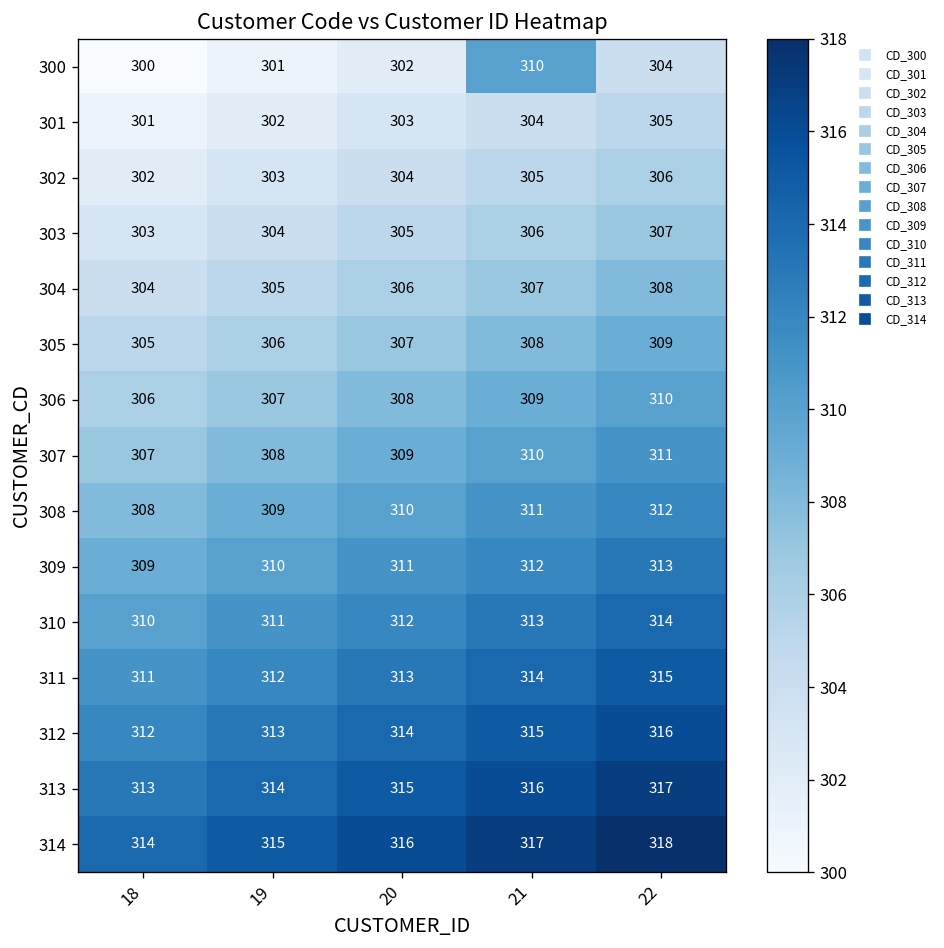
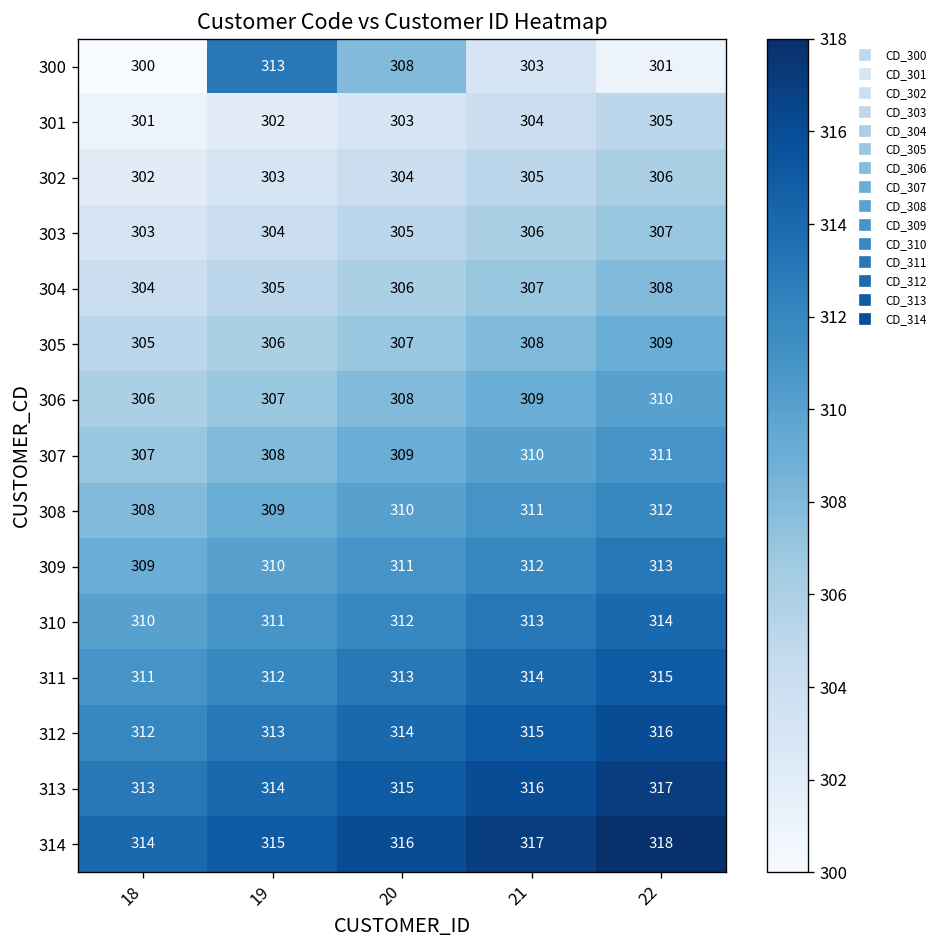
  {
    "300": {
      "18": 300,
-     "19": 301,
-     "20": 302,
-     "21": 310,
-     "22": 304
+     "19": 313,
+     "20": 308,
+     "21": 303,
+     "22": 301
    },
    "301": {
      "18": 301,
      "19": 302,
      "20": 303,
      "21": 304,
      "22": 305
    },
    "302": {
      "18": 302,
      "19": 303,
      "20": 304,
      "21": 305,
      "22": 306
    },
    "303": {
      "18": 303,
      "19": 304,
      "20": 305,
      "21": 306,
      "22": 307
    },
    "304": {
      "18": 304,
      "19": 305,
      "20": 306,
      "21": 307,
      "22": 308
    },
    "305": {
      "18": 305,
      "19": 306,
      "20": 307,
      "21": 308,
      "22": 309
    },
    "306": {
      "18": 306,
      "19": 307,
      "20": 308,
      "21": 309,
      "22": 310
    },
    "307": {
      "18": 307,
      "19": 308,
      "20": 309,
      "21": 310,
      "22": 311
    },
    "308": {
      "18": 308,
      "19": 309,
      "20": 310,
      "21": 311,
      "22": 312
    },
    "309": {
      "18": 309,
      "19": 310,
      "20": 311,
      "21": 312,
      "22": 313
    },
    "310": {
      "18": 310,
      "19": 311,
      "20": 312,
      "21": 313,
      "22": 314
    },
    "311": {
      "18": 311,
      "19": 312,
      "20": 313,
      "21": 314,
      "22": 315
    },
    "312": {
      "18": 312,
      "19": 313,
      "20": 314,
      "21": 315,
      "22": 316
    },
    "313": {
      "18": 313,
      "19": 314,
      "20": 315,
      "21": 316,
      "22": 317
    },
    "314": {
      "18": 314,
      "19": 315,
      "20": 316,
      "21": 317,
      "22": 318
    }
  }
